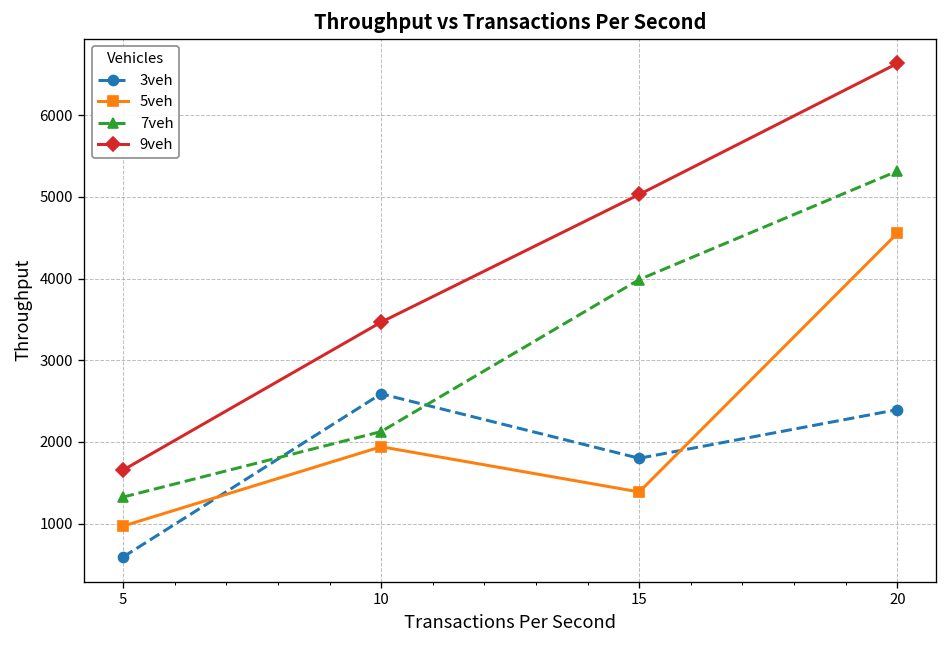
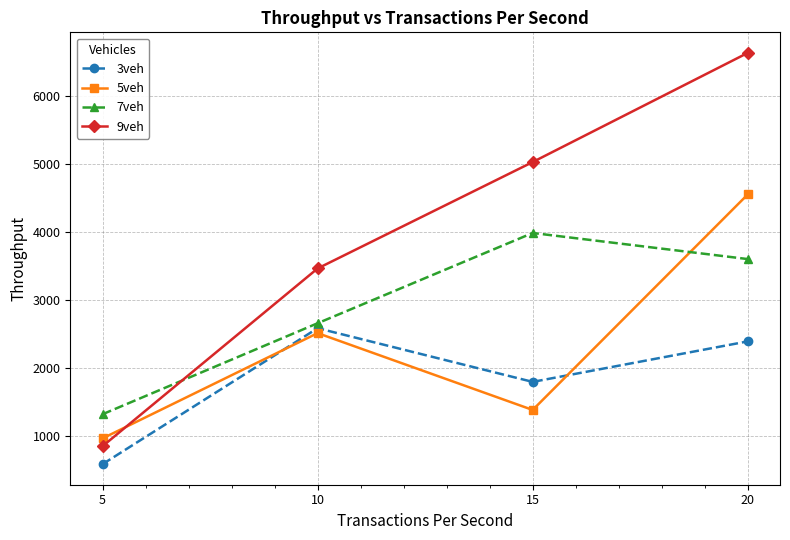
  {
    "3veh": {
      "5": 600,
      "10": 2600,
      "15": 1800,
      "20": 2400
    },
    "5veh": {
      "5": 1000,
-     "10": 1900,
+     "10": 2500,
      "15": 1400,
      "20": 4600
    },
    "7veh": {
      "5": 1300,
-     "10": 2100,
+     "10": 2700,
      "15": 4000,
-     "20": 5300
+     "20": 3600
    },
    "9veh": {
-     "5": 1700,
+     "5": 900,
      "10": 3500,
      "15": 5000,
      "20": 6600
    }
  }
